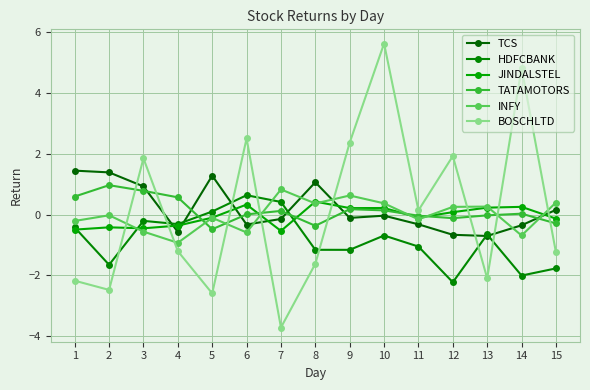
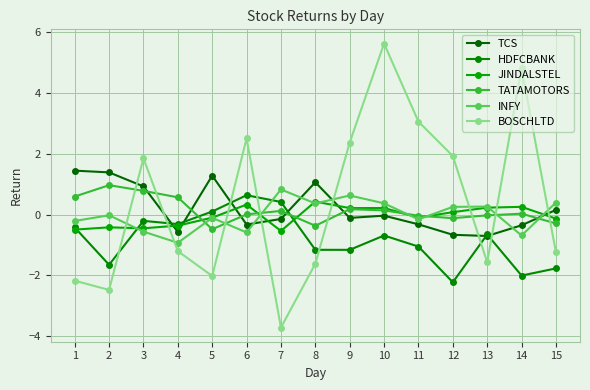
  {
    "BOSCHLTD": {
      "1": -2.2,
      "2": -2.5,
      "3": 1.8,
      "4": -1.2,
-     "5": -2.6,
+     "5": -2.0,
      "6": 2.5,
      "7": -3.7,
      "8": -1.6,
      "9": 2.4,
      "10": 5.6,
-     "11": 0.1,
+     "11": 3.0,
      "12": 1.9,
-     "13": -2.1,
+     "13": -1.6,
      "15": -1.2
    }
  }
